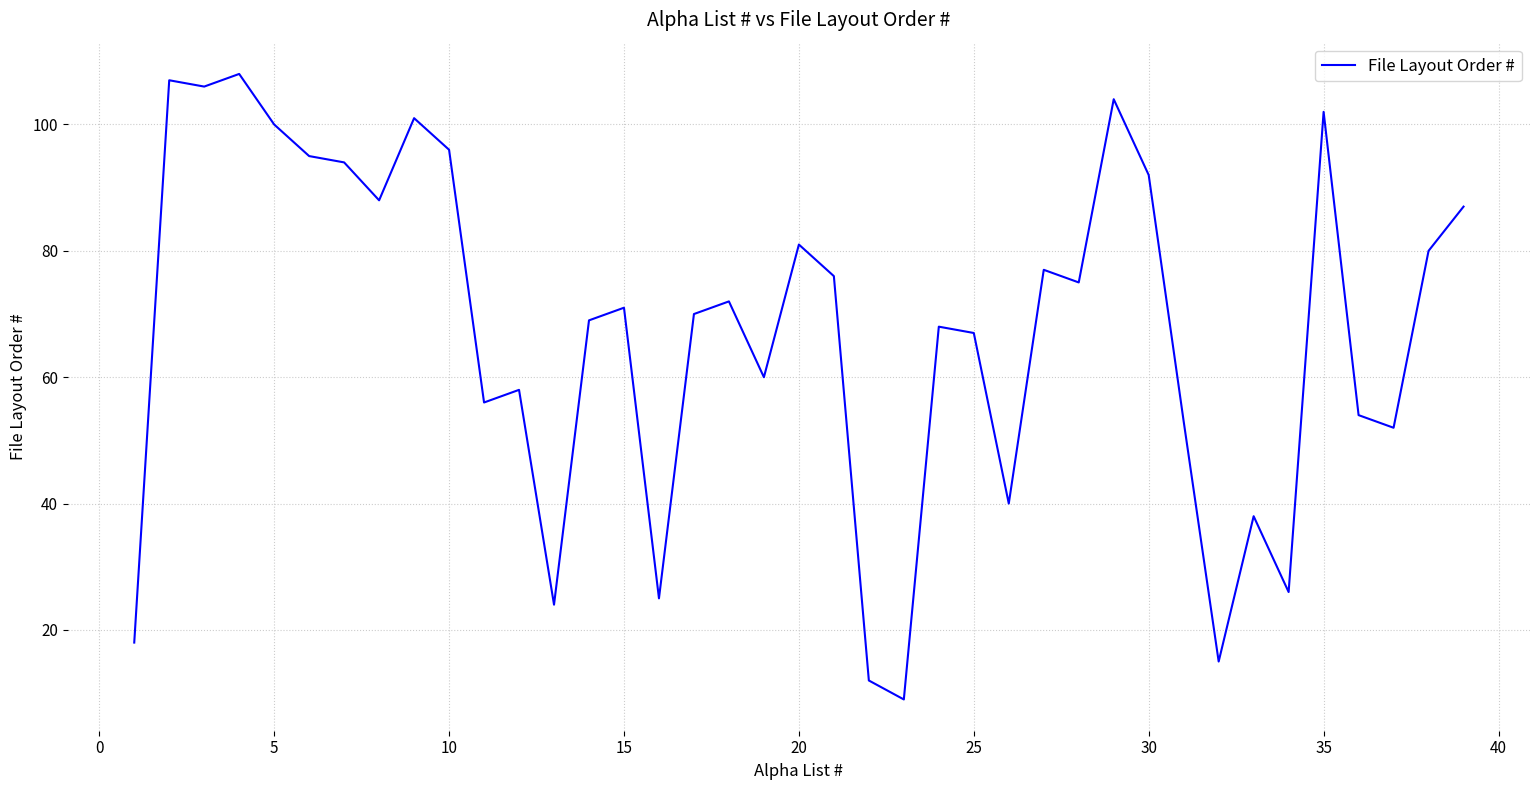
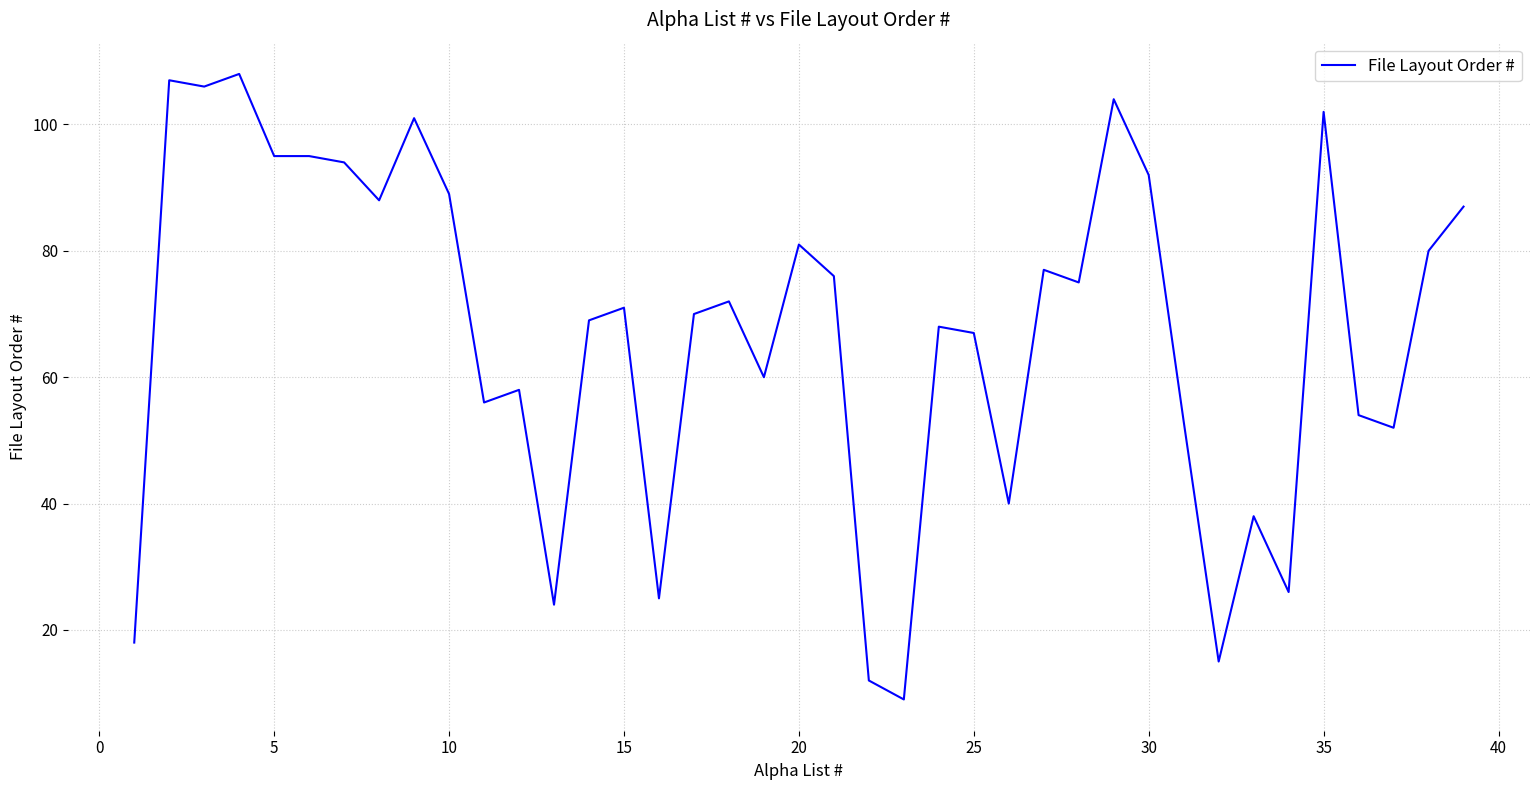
  {
-   "5": 100,
-   "10": 96,
+   "5": 95,
+   "10": 89,
    "15": 71,
    "20": 81,
    "25": 67,
    "30": 92,
    "35": 102
  }
